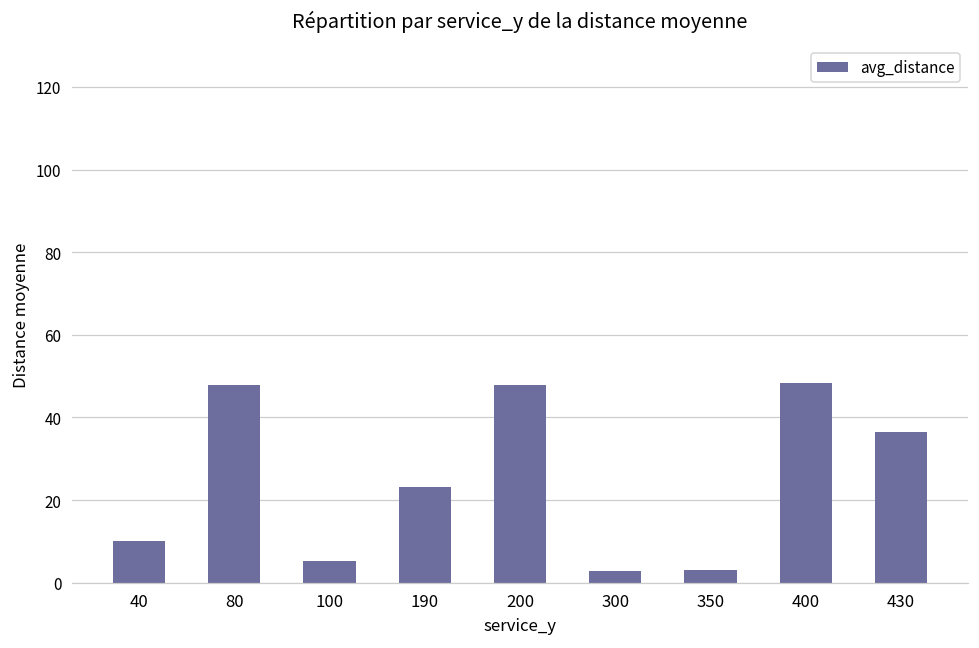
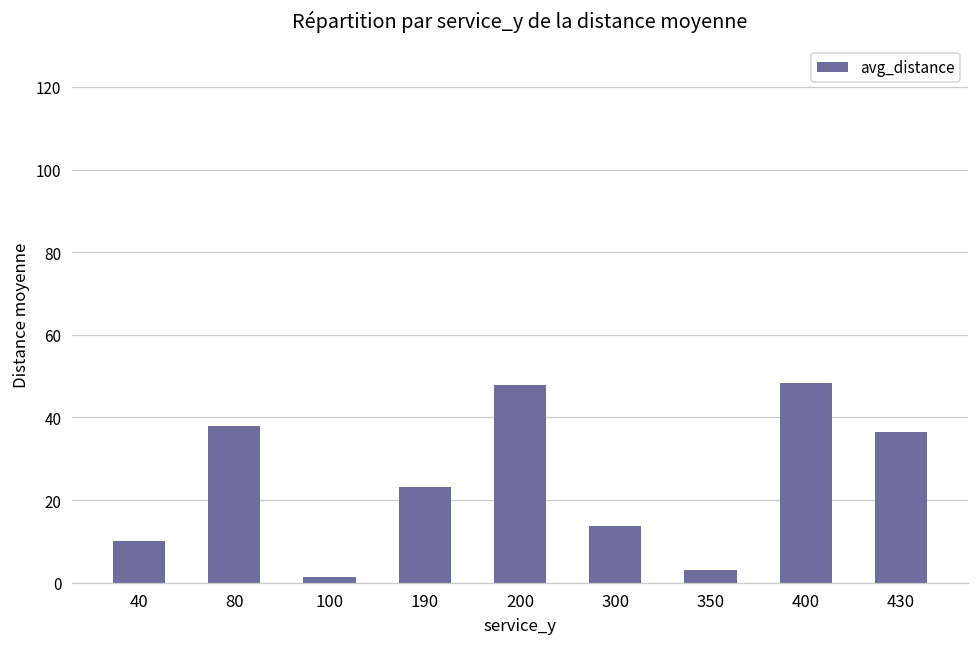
  {
    "40": 10,
-   "80": 48,
-   "100": 5,
+   "80": 38,
+   "100": 1,
    "190": 23,
    "200": 48,
-   "300": 3,
+   "300": 14,
    "350": 3,
    "400": 48,
    "430": 36
  }
